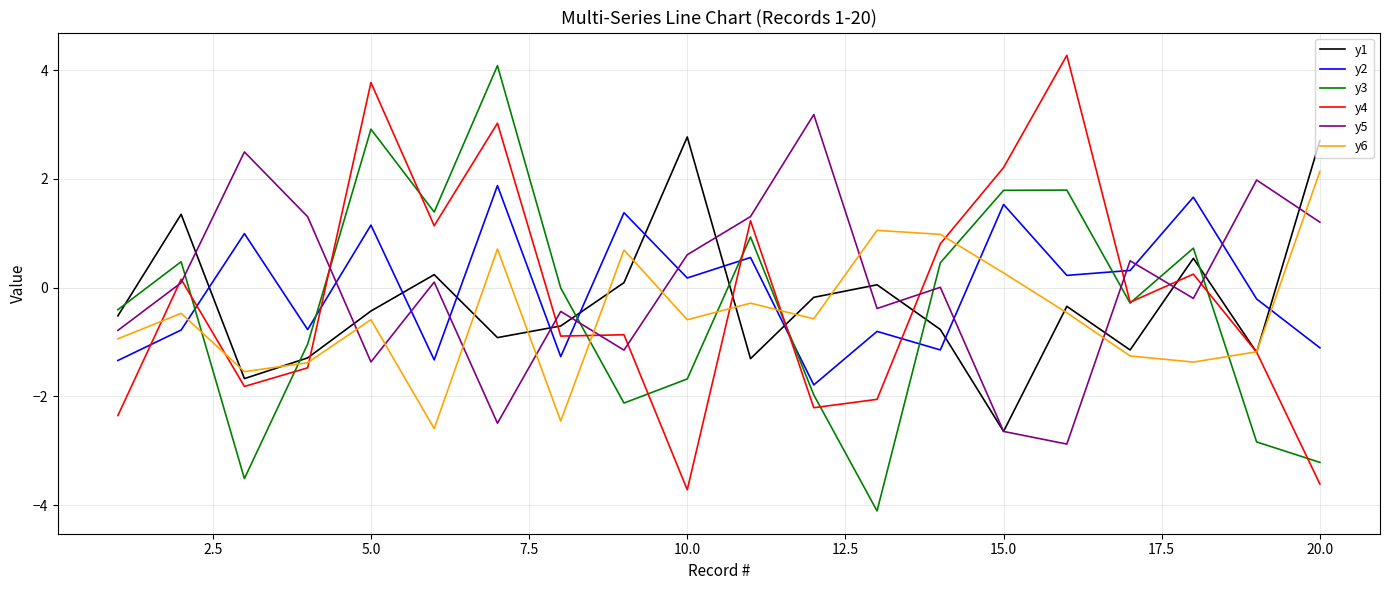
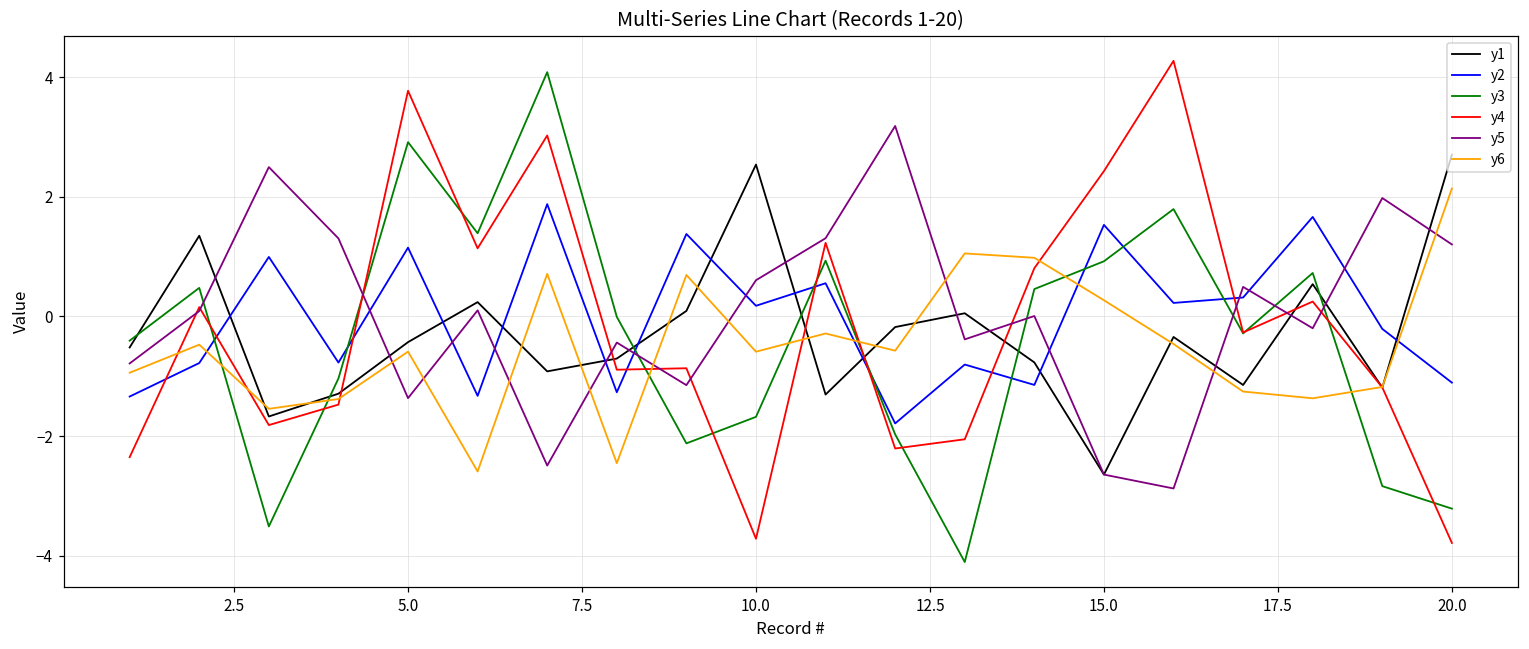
  {
    "y1": {
      "5.0": -0.4,
-     "10.0": 2.8
+     "10.0": 2.5
    },
    "y2": {
      "5.0": 1.1,
      "10.0": 0.2,
      "15.0": 1.5,
      "20.0": -1.1
    },
    "y3": {
      "5.0": 2.9,
      "10.0": -1.7,
-     "15.0": 1.8,
+     "15.0": 0.9,
      "20.0": -3.2
    },
    "y4": {
      "5.0": 3.8,
      "10.0": -3.7,
-     "15.0": 2.2,
-     "20.0": -3.6
+     "15.0": 2.4,
+     "20.0": -3.8
    },
    "y5": {
      "5.0": -1.4,
      "10.0": 0.6,
      "20.0": 1.2
    },
    "y6": {
      "5.0": -0.6,
      "10.0": -0.6,
      "15.0": 0.3,
      "20.0": 2.1
    }
  }
